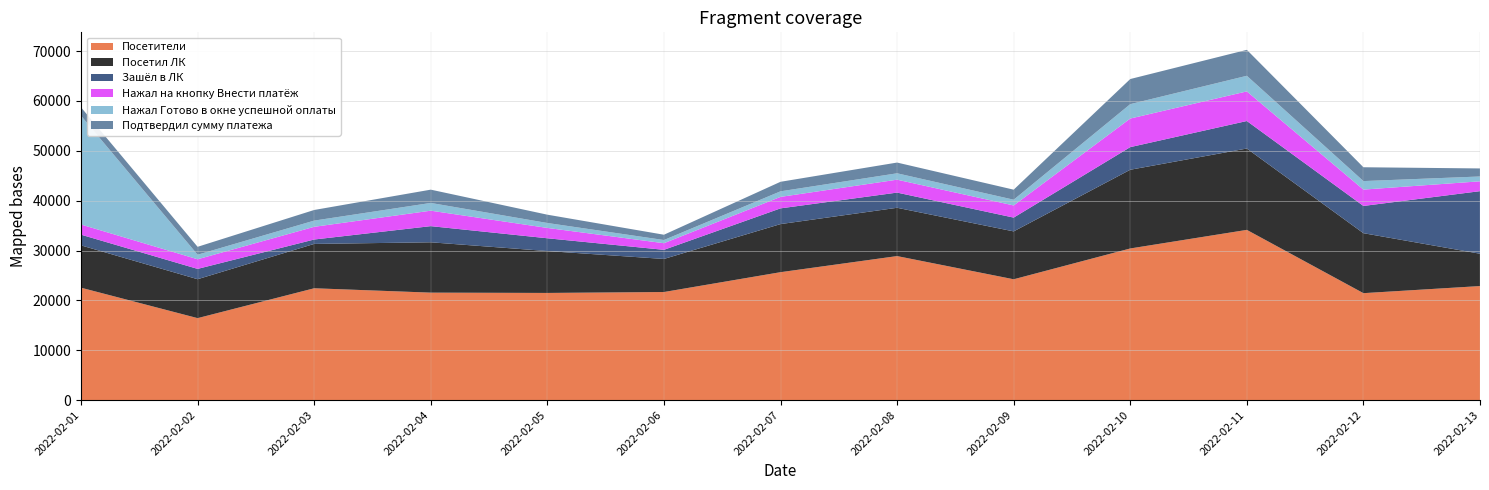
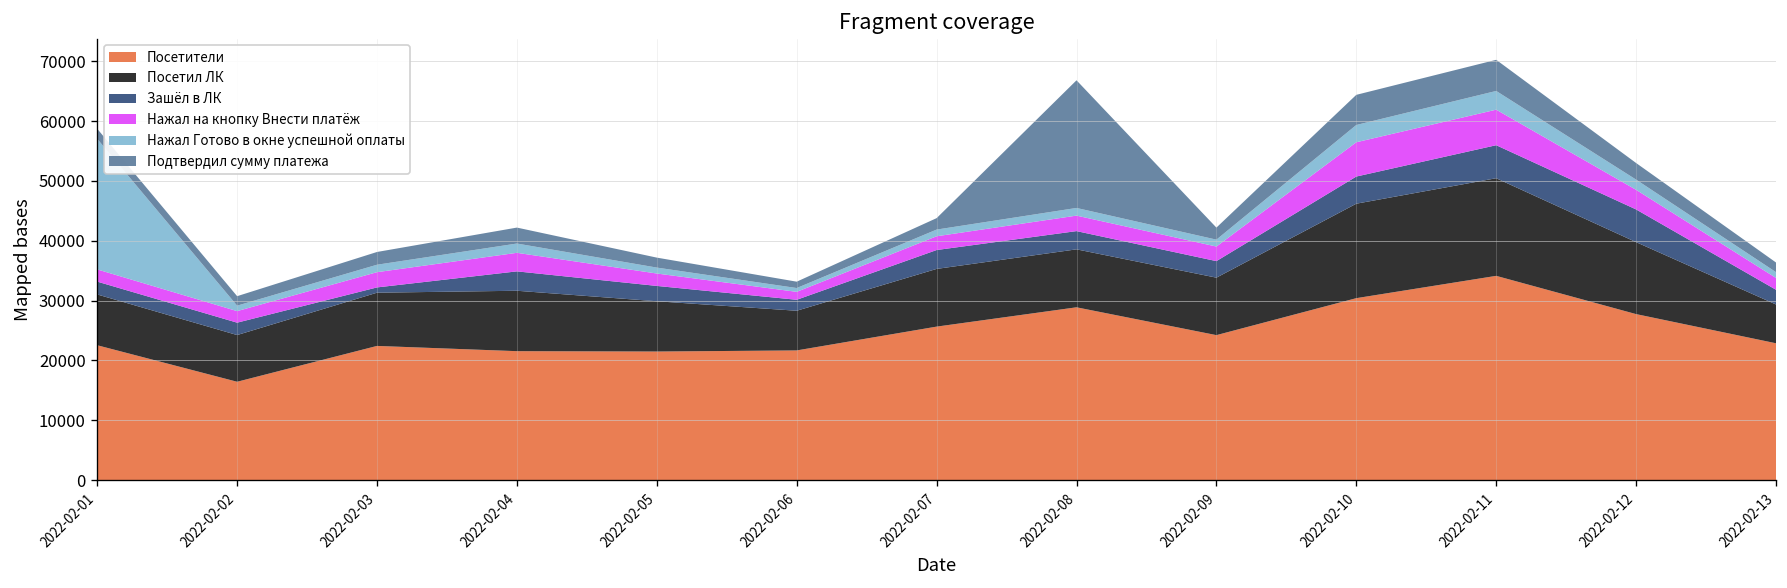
  {
    "Посетители": {
      "2022-02-01": 23000,
      "2022-02-02": 16000,
      "2022-02-03": 22000,
      "2022-02-04": 22000,
      "2022-02-05": 21000,
      "2022-02-06": 22000,
      "2022-02-07": 26000,
      "2022-02-08": 29000,
      "2022-02-09": 24000,
      "2022-02-10": 30000,
      "2022-02-11": 34000,
-     "2022-02-12": 21000,
+     "2022-02-12": 28000,
      "2022-02-13": 23000
    },
    "Посетил ЛК": {
      "2022-02-01": 8000,
      "2022-02-02": 8000,
      "2022-02-03": 9000,
      "2022-02-04": 10000,
      "2022-02-05": 8000,
      "2022-02-06": 7000,
      "2022-02-07": 10000,
      "2022-02-08": 10000,
      "2022-02-09": 10000,
      "2022-02-10": 16000,
      "2022-02-11": 16000,
      "2022-02-12": 12000,
      "2022-02-13": 6000
    },
    "Зашёл в ЛК": {
      "2022-02-01": 2000,
      "2022-02-02": 2000,
      "2022-02-03": 1000,
      "2022-02-04": 3000,
      "2022-02-05": 3000,
      "2022-02-06": 2000,
      "2022-02-07": 3000,
      "2022-02-08": 3000,
      "2022-02-09": 3000,
      "2022-02-10": 5000,
      "2022-02-11": 6000,
      "2022-02-12": 5000,
-     "2022-02-13": 13000
+     "2022-02-13": 2000
    },
    "Нажал на кнопку Внести платёж": {
      "2022-02-01": 2000,
      "2022-02-02": 2000,
      "2022-02-03": 3000,
      "2022-02-04": 3000,
      "2022-02-05": 2000,
      "2022-02-06": 1000,
      "2022-02-07": 2000,
      "2022-02-08": 3000,
      "2022-02-09": 2000,
      "2022-02-10": 6000,
      "2022-02-11": 6000,
      "2022-02-12": 3000,
      "2022-02-13": 2000
    },
    "Нажал Готово в окне успешной оплаты": {
      "2022-02-01": 22000,
      "2022-02-02": 1000,
      "2022-02-03": 1000,
      "2022-02-04": 2000,
      "2022-02-05": 1000,
      "2022-02-06": 1000,
      "2022-02-07": 1000,
      "2022-02-08": 1000,
      "2022-02-09": 1000,
      "2022-02-10": 3000,
      "2022-02-11": 3000,
      "2022-02-12": 2000,
      "2022-02-13": 1000
    },
    "Подтвердил сумму платежа": {
      "2022-02-01": 2000,
      "2022-02-02": 2000,
      "2022-02-03": 2000,
      "2022-02-04": 3000,
      "2022-02-05": 2000,
      "2022-02-06": 1000,
      "2022-02-07": 2000,
-     "2022-02-08": 2000,
+     "2022-02-08": 21000,
      "2022-02-09": 2000,
      "2022-02-10": 5000,
      "2022-02-11": 5000,
      "2022-02-12": 3000,
      "2022-02-13": 2000
    }
  }
